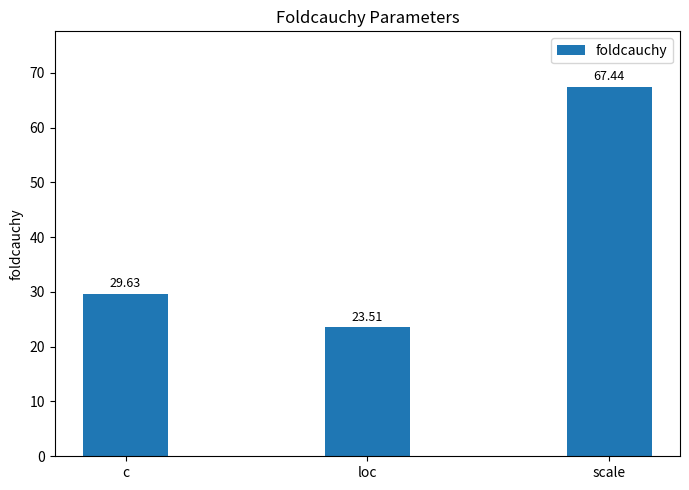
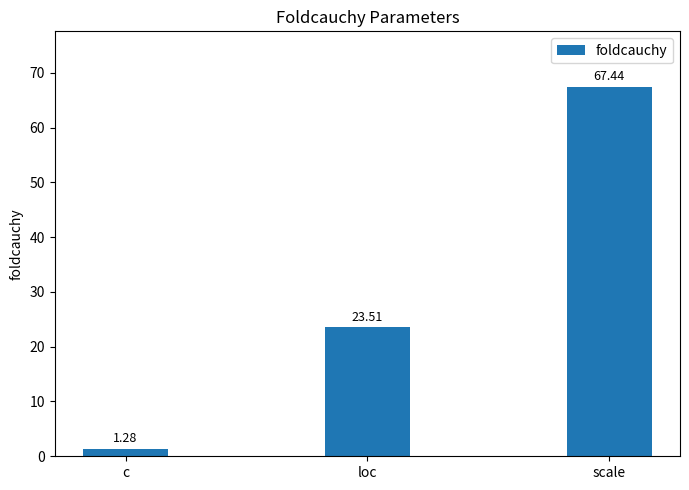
  {
-   "c": 29.63,
+   "c": 1.28,
    "loc": 23.51,
    "scale": 67.44
  }
